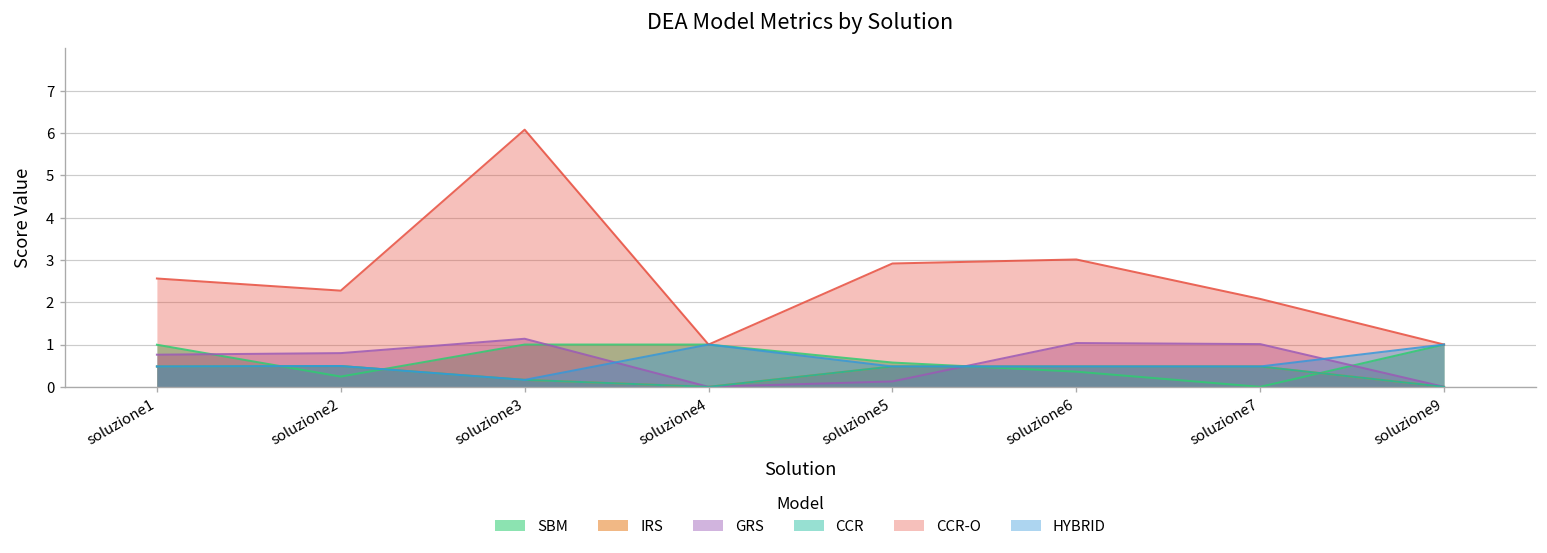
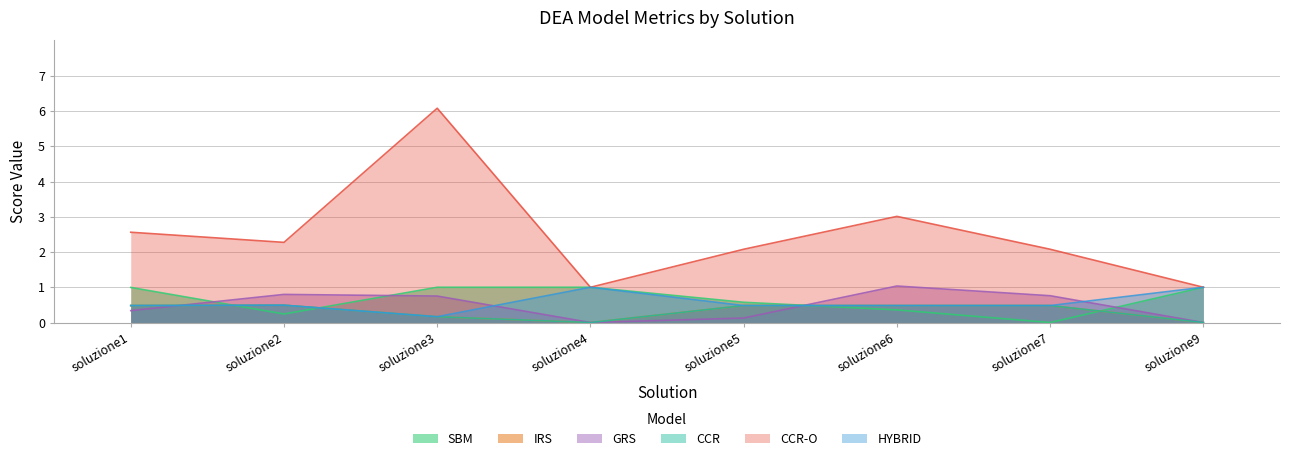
  {
    "GRS": {
-     "soluzione1": 0.8,
+     "soluzione1": 0.3,
      "soluzione2": 0.8,
-     "soluzione3": 1.1,
+     "soluzione3": 0.8,
      "soluzione5": 0.1,
      "soluzione6": 1.0,
-     "soluzione7": 1.0
+     "soluzione7": 0.8
    },
    "CCR-O": {
      "soluzione1": 2.6,
      "soluzione2": 2.3,
      "soluzione3": 6.1,
-     "soluzione5": 2.9,
+     "soluzione5": 2.1,
      "soluzione6": 3.0,
      "soluzione7": 2.1
    }
  }
